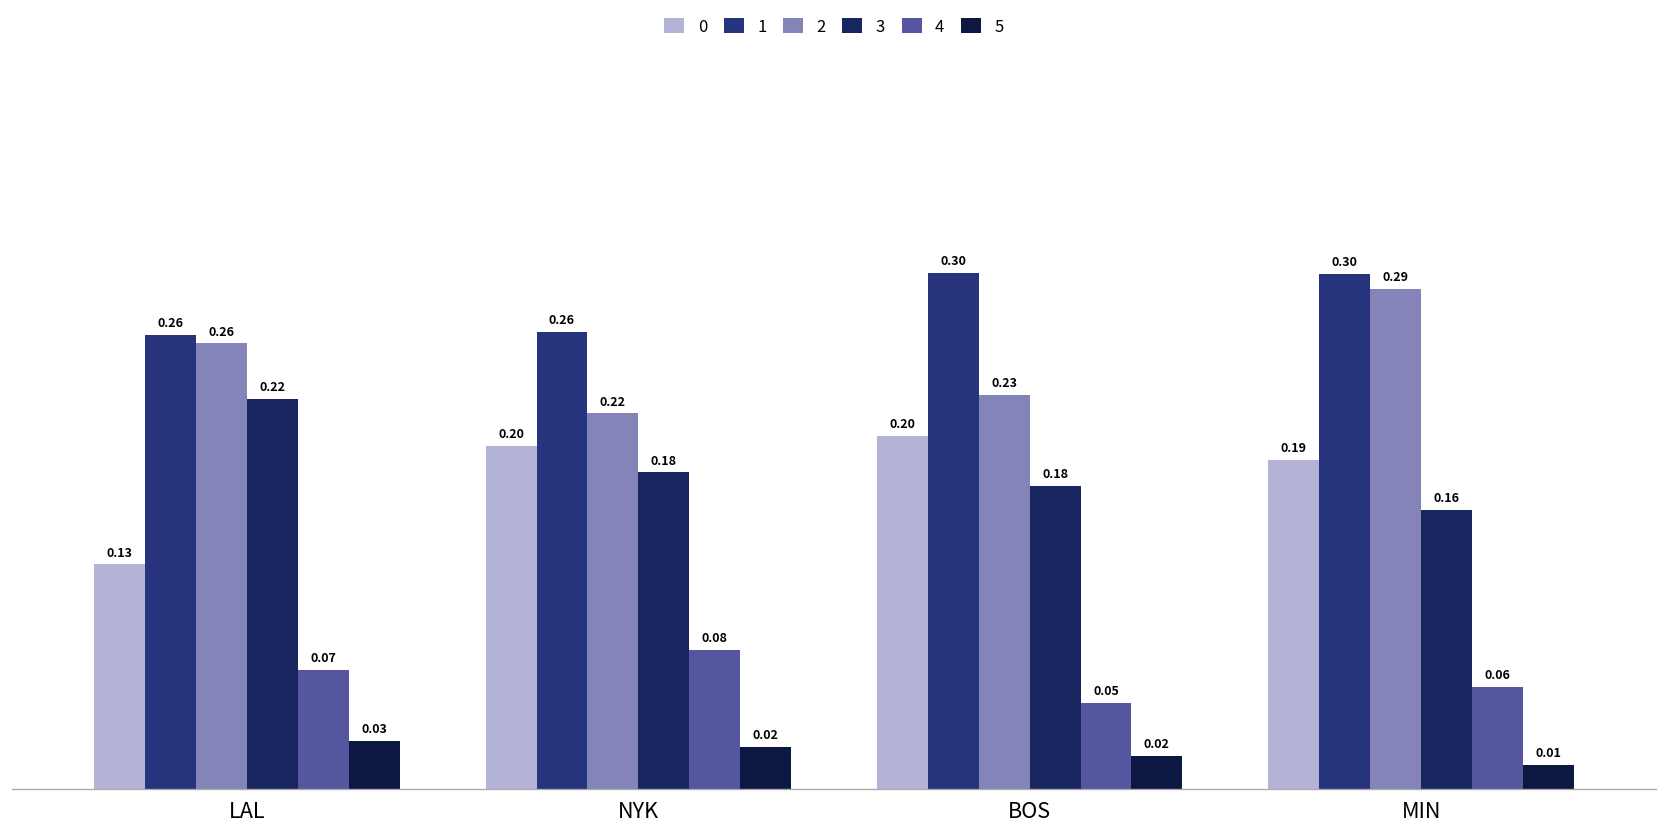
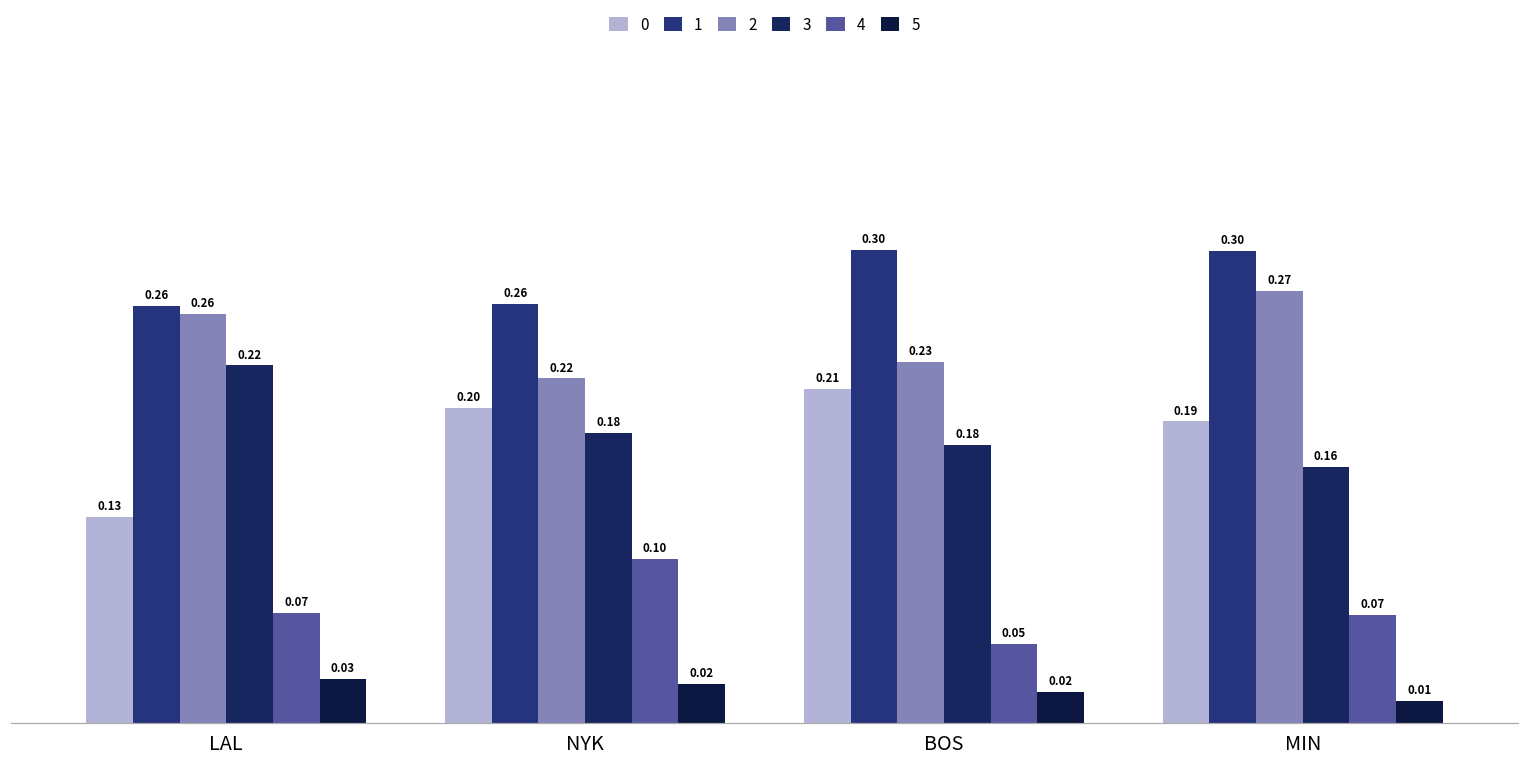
  {
    "0": {
      "LAL": 0.13,
      "NYK": 0.20,
-     "BOS": 0.20,
+     "BOS": 0.21,
      "MIN": 0.19
    },
    "2": {
      "LAL": 0.26,
      "NYK": 0.22,
      "BOS": 0.23,
-     "MIN": 0.29
+     "MIN": 0.27
    },
    "4": {
      "LAL": 0.07,
-     "NYK": 0.08,
+     "NYK": 0.10,
      "BOS": 0.05,
-     "MIN": 0.06
+     "MIN": 0.07
    }
  }
